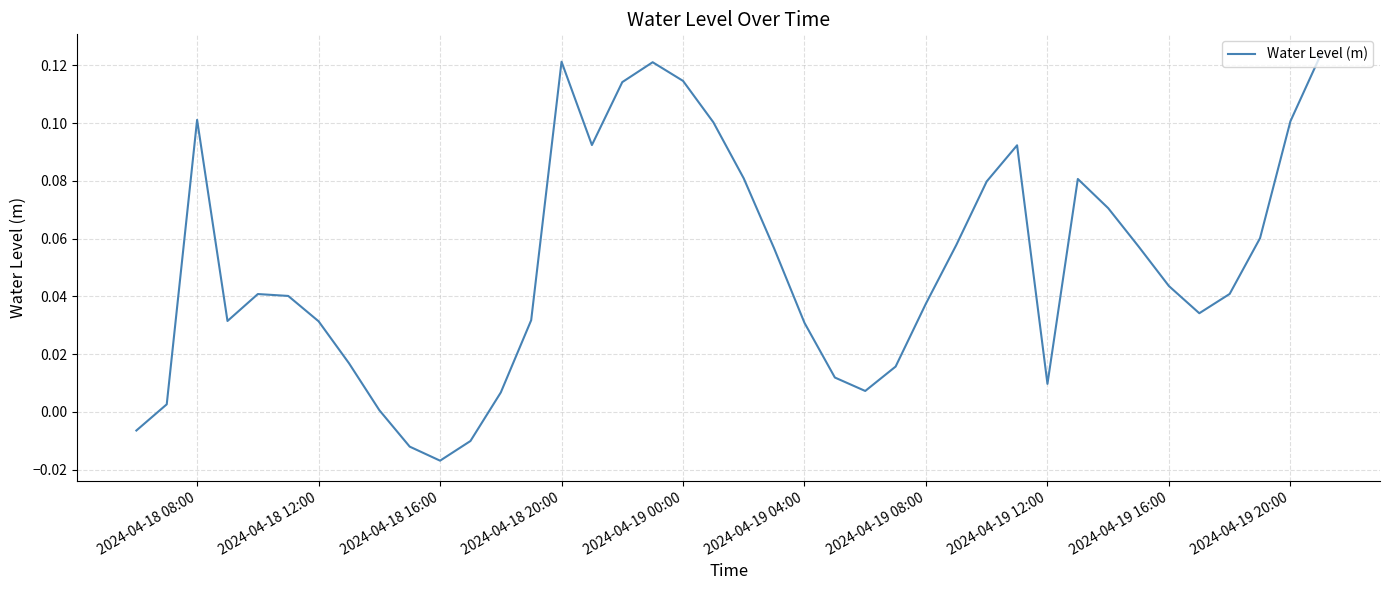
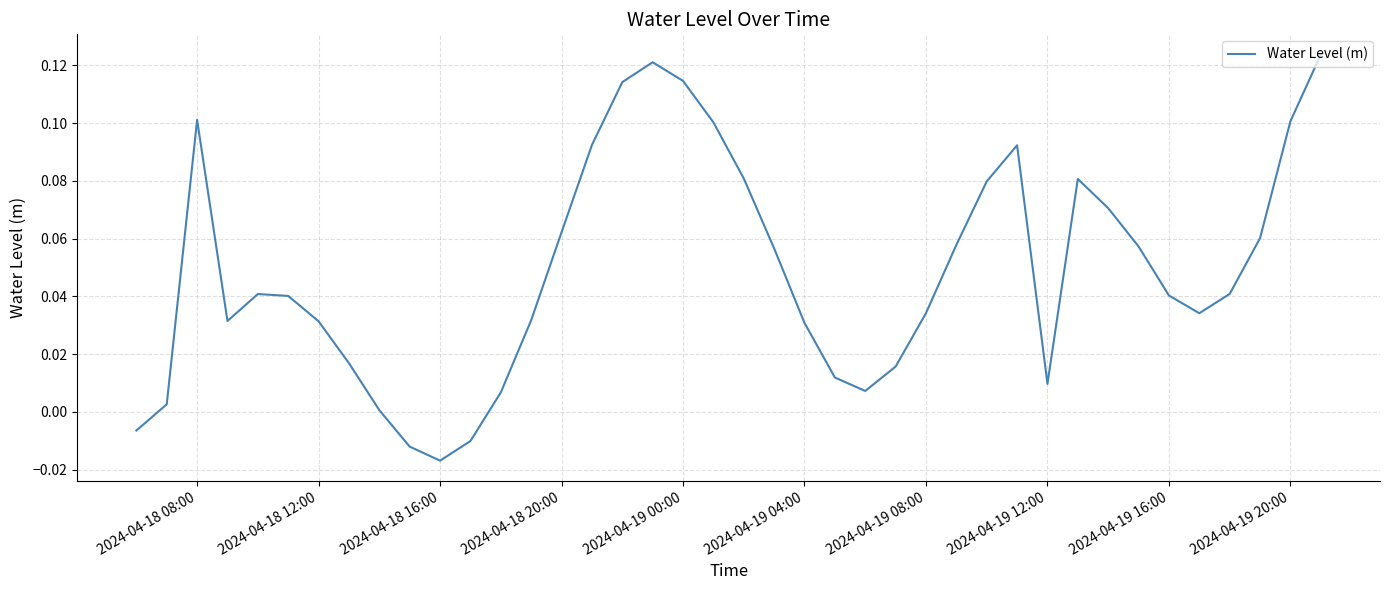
  {
    "2024-04-18 08:00": 0.101,
    "2024-04-18 12:00": 0.031,
    "2024-04-18 16:00": -0.017,
-   "2024-04-18 20:00": 0.121,
+   "2024-04-18 20:00": 0.062,
    "2024-04-19 00:00": 0.115,
    "2024-04-19 04:00": 0.031,
-   "2024-04-19 08:00": 0.038,
+   "2024-04-19 08:00": 0.034,
    "2024-04-19 12:00": 0.010,
-   "2024-04-19 16:00": 0.044,
+   "2024-04-19 16:00": 0.040,
    "2024-04-19 20:00": 0.101
  }
